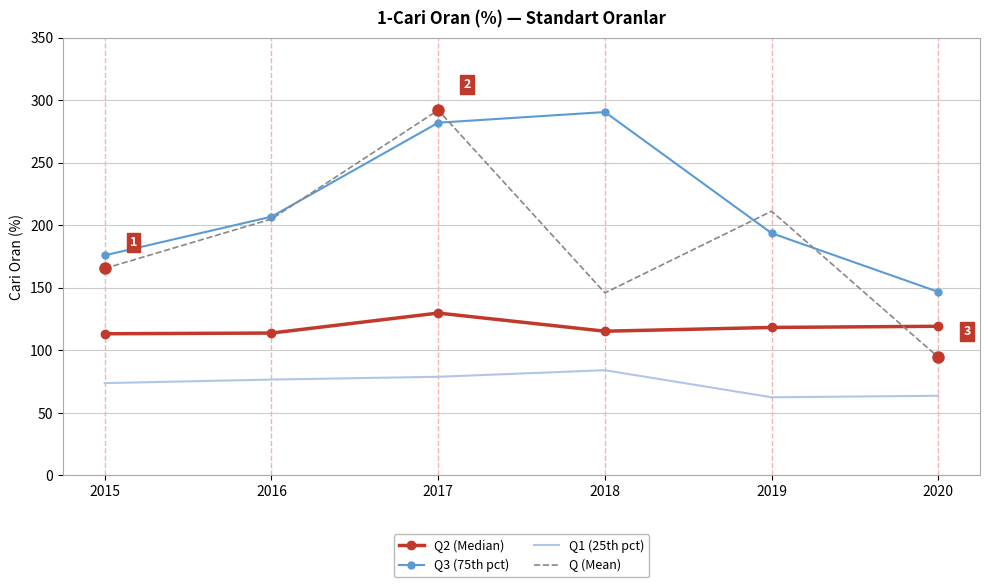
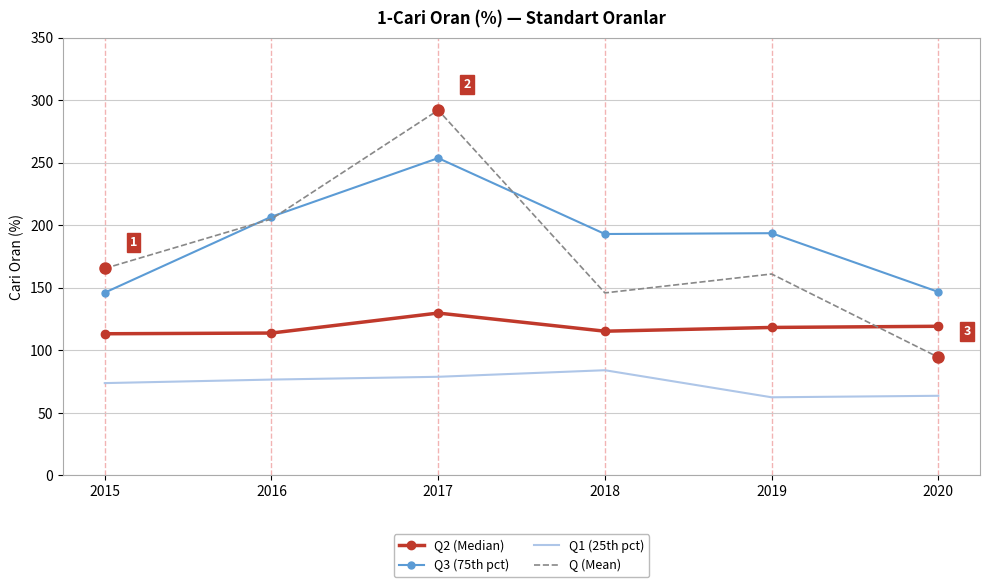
  {
    "Q3 (75th pct)": {
-     "2015": 176,
-     "2017": 282,
-     "2018": 291,
+     "2015": 146,
+     "2017": 254,
+     "2018": 193,
      "2019": 194,
      "2020": 147
    },
    "Q1 (25th pct)": {
      "2015": 74,
      "2016": 77,
      "2017": 79,
      "2018": 84,
      "2019": 63,
      "2020": 64
    },
    "Q (Mean)": {
      "2018": 146,
-     "2019": 211
+     "2019": 161
    }
  }
